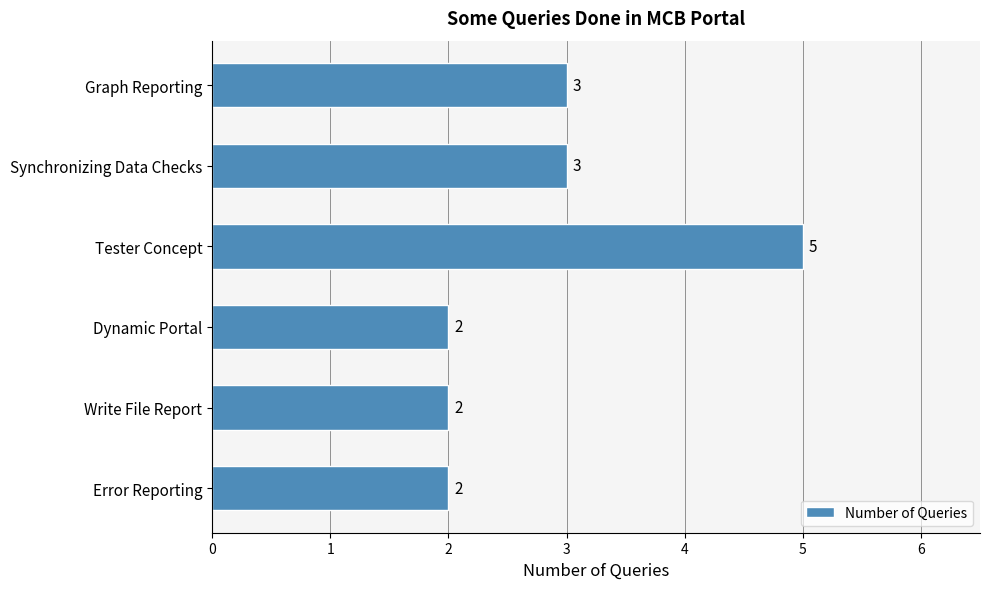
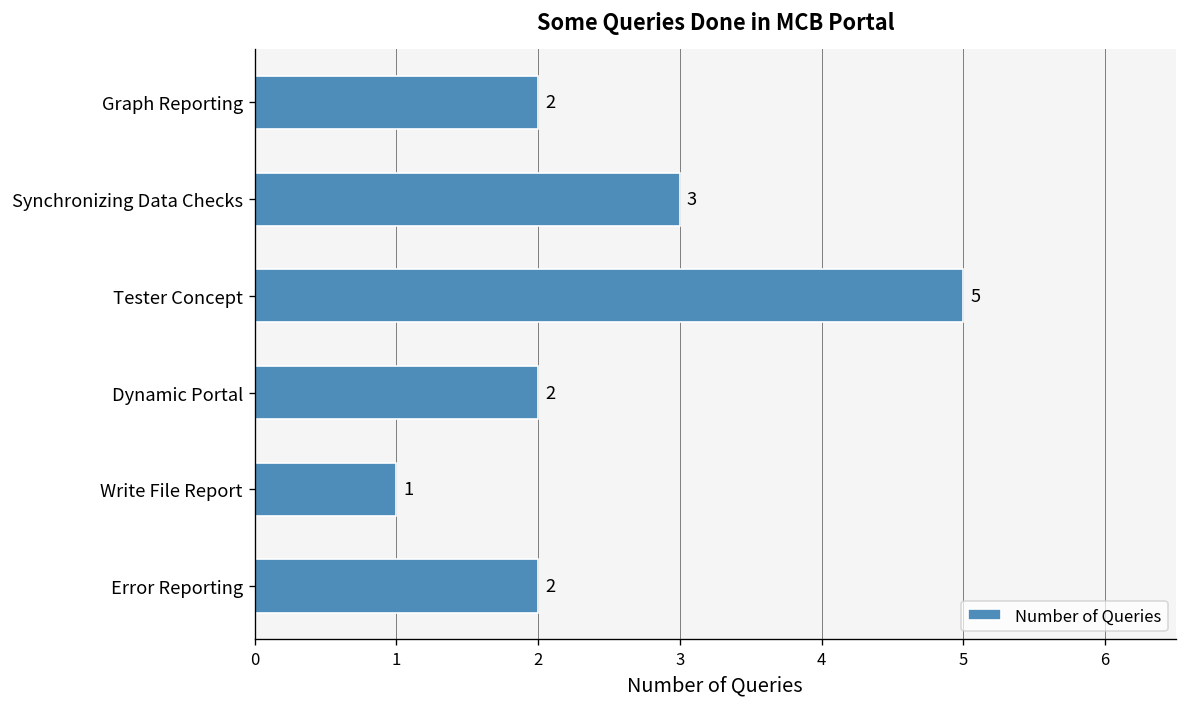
  {
-   "Graph Reporting": 3,
+   "Graph Reporting": 2,
    "Synchronizing Data Checks": 3,
    "Tester Concept": 5,
    "Dynamic Portal": 2,
-   "Write File Report": 2,
+   "Write File Report": 1,
    "Error Reporting": 2
  }
